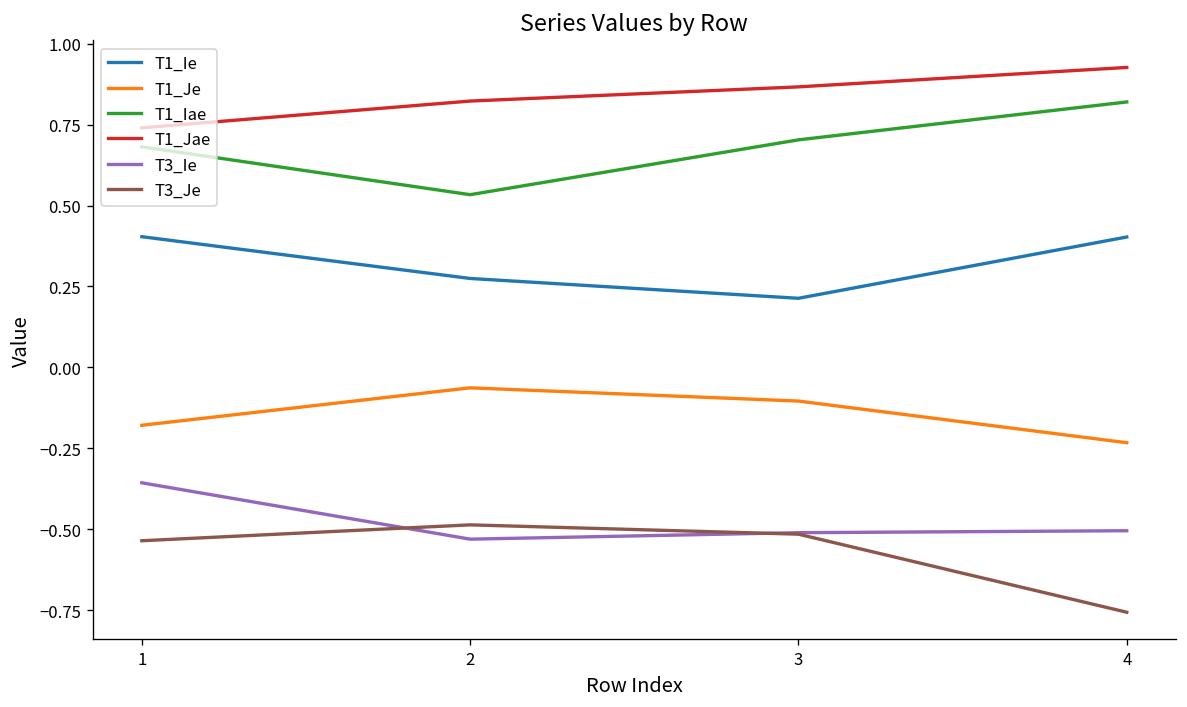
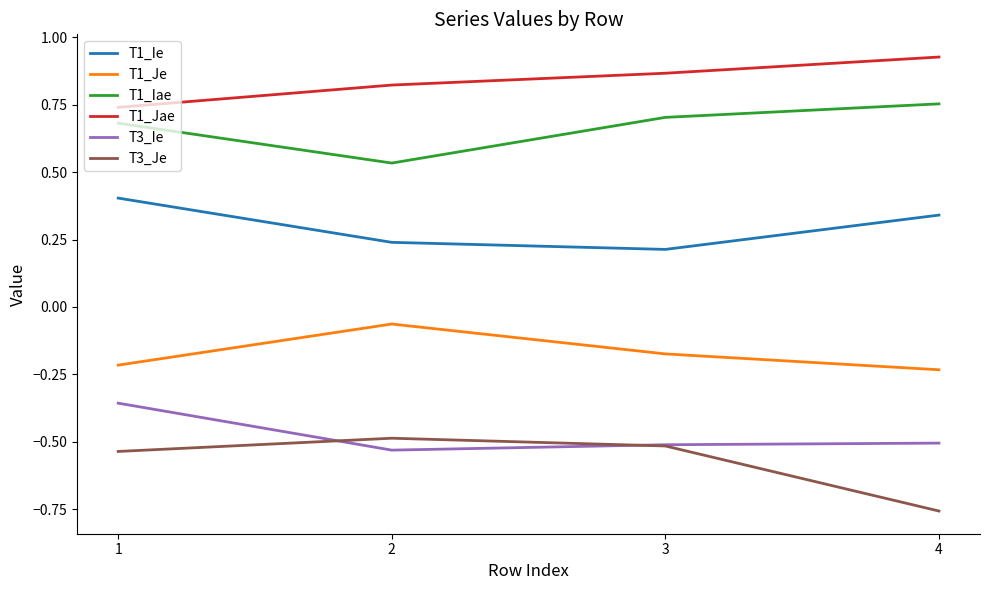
  {
    "T1_Ie": {
      "1": 0.40,
-     "2": 0.27,
+     "2": 0.24,
      "3": 0.21,
-     "4": 0.40
+     "4": 0.34
    },
    "T1_Je": {
-     "1": -0.18,
+     "1": -0.22,
      "2": -0.06,
-     "3": -0.10,
+     "3": -0.17,
      "4": -0.23
    },
    "T1_Iae": {
      "2": 0.53,
      "3": 0.70,
-     "4": 0.82
+     "4": 0.75
    },
    "T1_Jae": {
      "2": 0.82,
      "3": 0.87,
      "4": 0.93
    },
    "T3_Ie": {
      "1": -0.36,
      "2": -0.53,
      "4": -0.50
    },
    "T3_Je": {
      "1": -0.54,
      "2": -0.49,
      "4": -0.76
    }
  }
